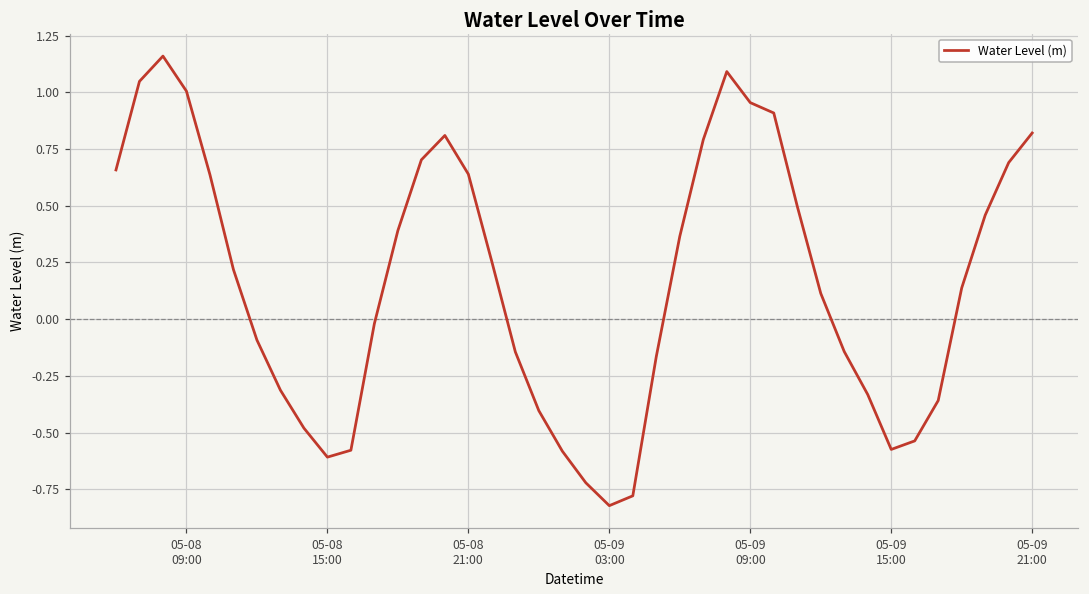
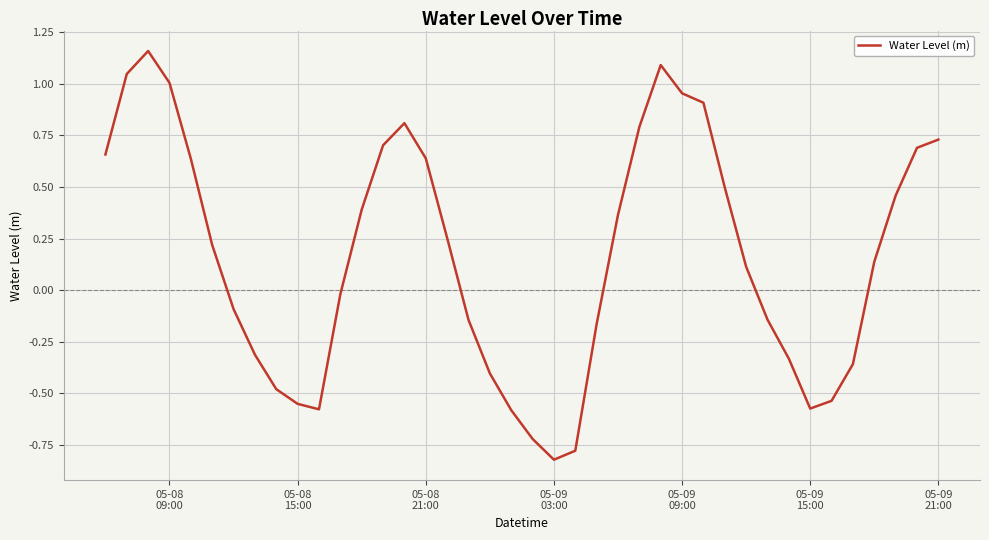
  {
    "05-08 09:00": 1.00,
-   "05-08 15:00": -0.61,
+   "05-08 15:00": -0.55,
    "05-08 21:00": 0.64,
    "05-09 03:00": -0.82,
    "05-09 09:00": 0.95,
    "05-09 15:00": -0.57,
-   "05-09 21:00": 0.82
+   "05-09 21:00": 0.73
  }
